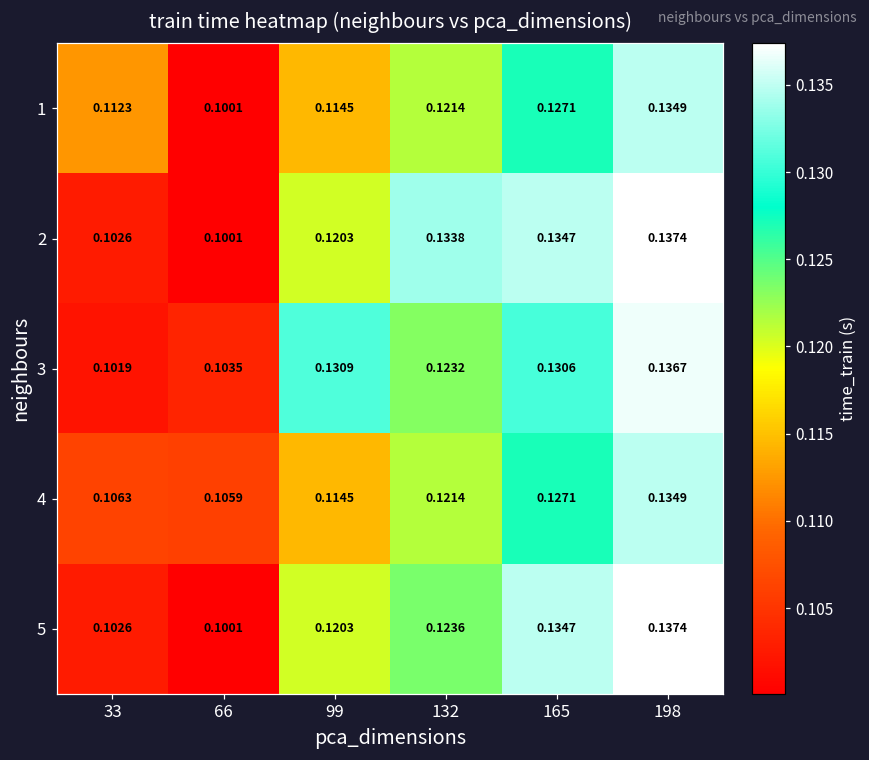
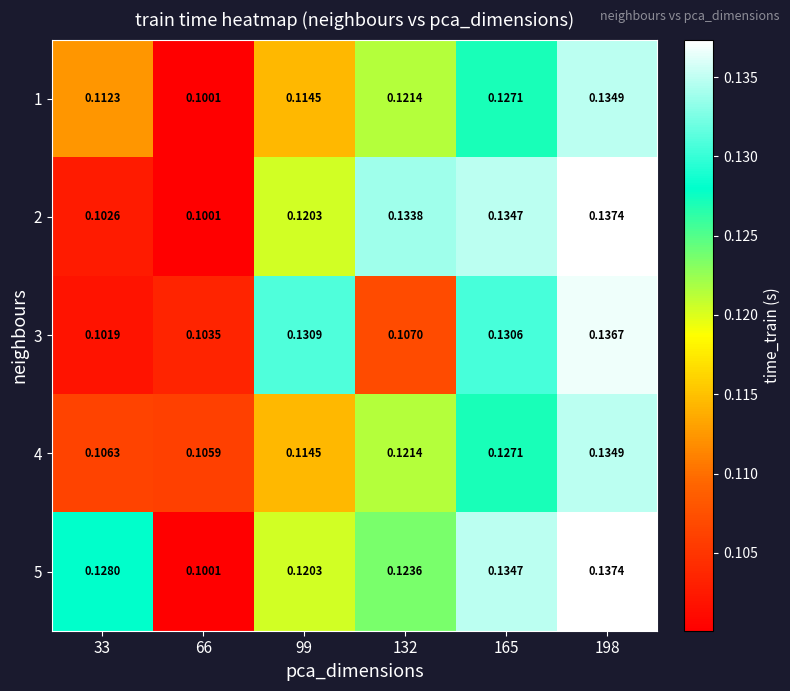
  {
    "1": {
      "33": 0.1123,
      "66": 0.1001,
      "99": 0.1145,
      "132": 0.1214,
      "165": 0.1271,
      "198": 0.1349
    },
    "2": {
      "33": 0.1026,
      "66": 0.1001,
      "99": 0.1203,
      "132": 0.1338,
      "165": 0.1347,
      "198": 0.1374
    },
    "3": {
      "33": 0.1019,
      "66": 0.1035,
      "99": 0.1309,
-     "132": 0.1232,
+     "132": 0.1070,
      "165": 0.1306,
      "198": 0.1367
    },
    "4": {
      "33": 0.1063,
      "66": 0.1059,
      "99": 0.1145,
      "132": 0.1214,
      "165": 0.1271,
      "198": 0.1349
    },
    "5": {
-     "33": 0.1026,
+     "33": 0.1280,
      "66": 0.1001,
      "99": 0.1203,
      "132": 0.1236,
      "165": 0.1347,
      "198": 0.1374
    }
  }
